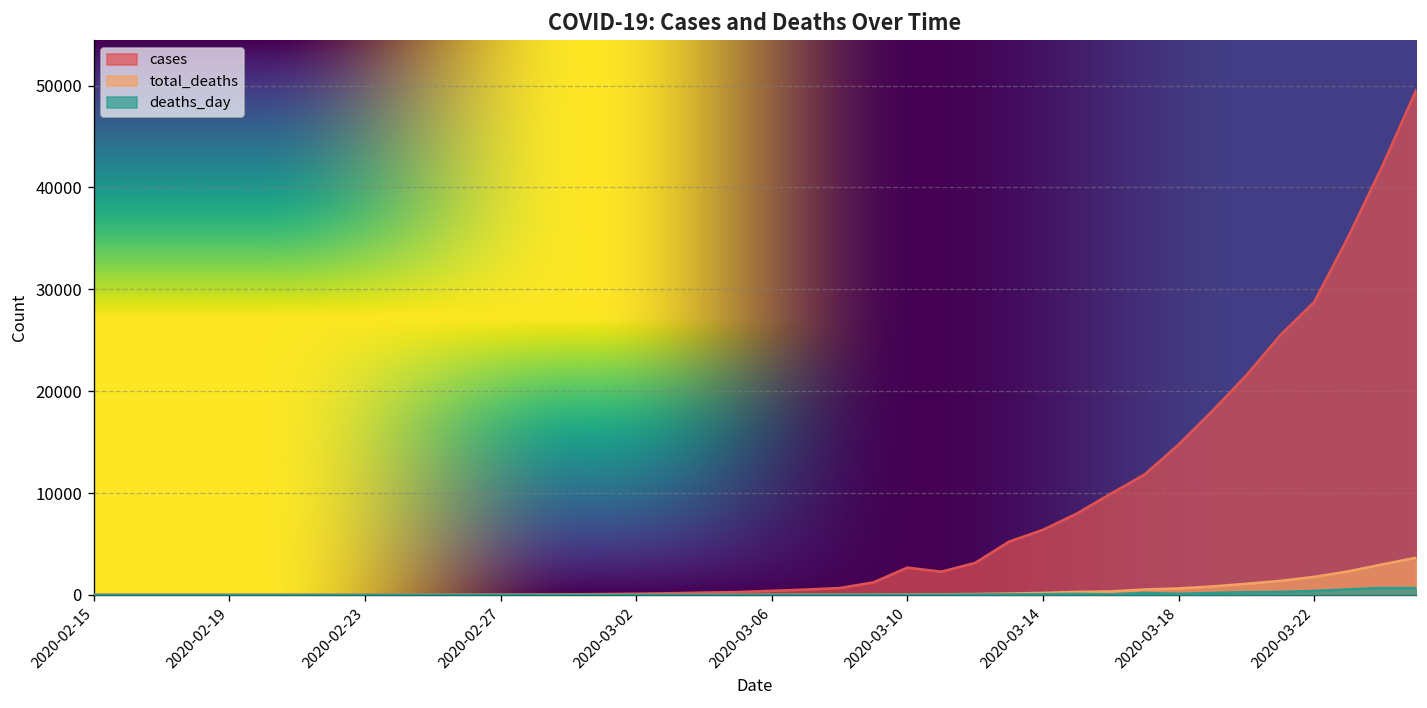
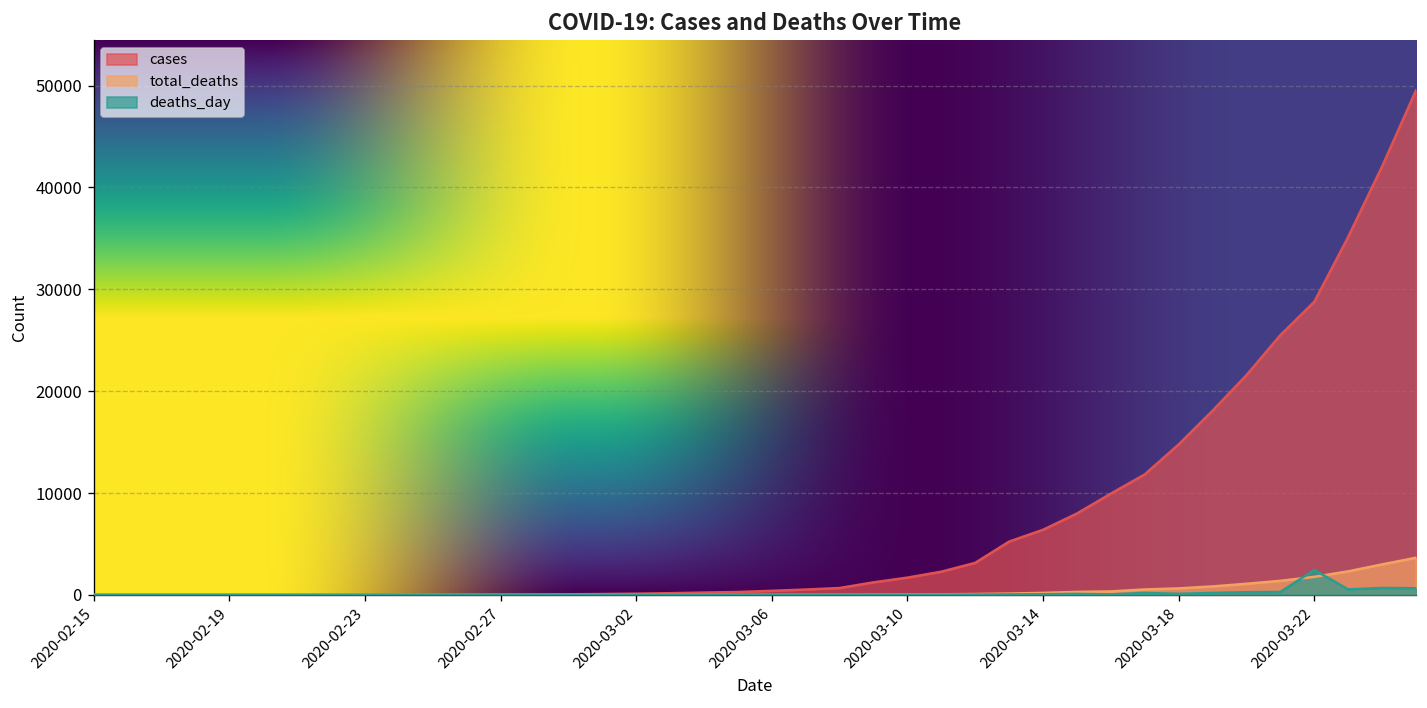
  {
    "cases": {
      "2020-03-06": 0,
-     "2020-03-10": 3000,
+     "2020-03-10": 2000,
      "2020-03-14": 6000,
      "2020-03-18": 15000,
      "2020-03-22": 29000
    },
    "total_deaths": {
      "2020-03-18": 1000,
      "2020-03-22": 2000
    },
    "deaths_day": {
      "2020-03-18": 0,
-     "2020-03-22": 0
+     "2020-03-22": 2000
    }
  }
